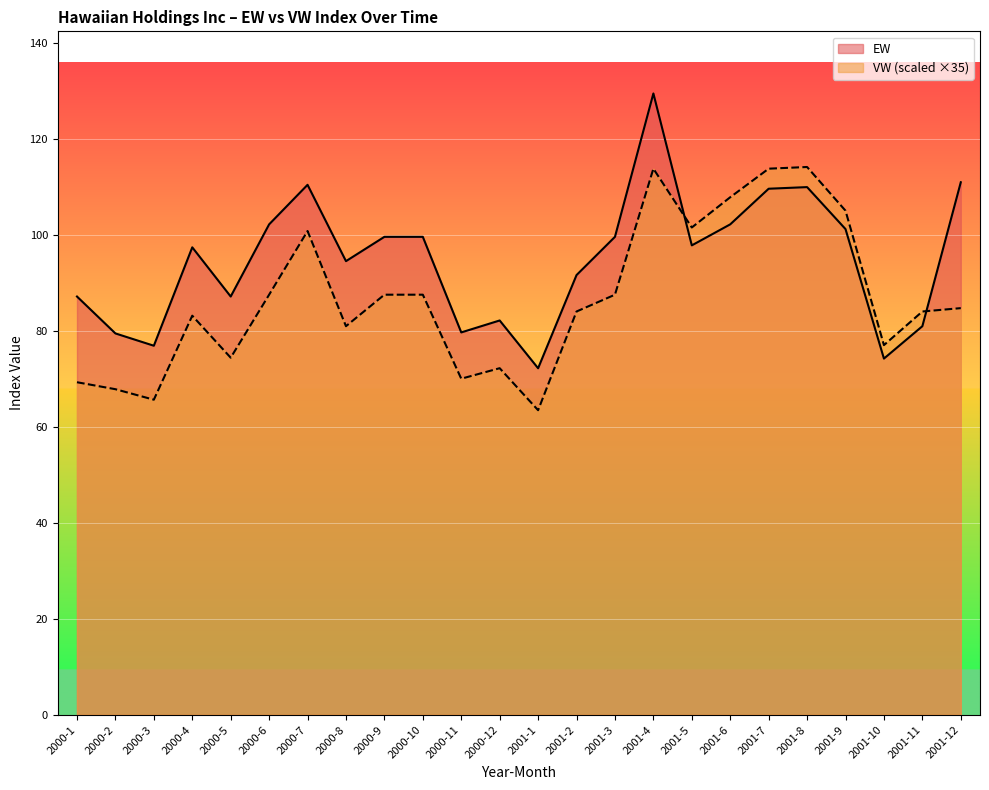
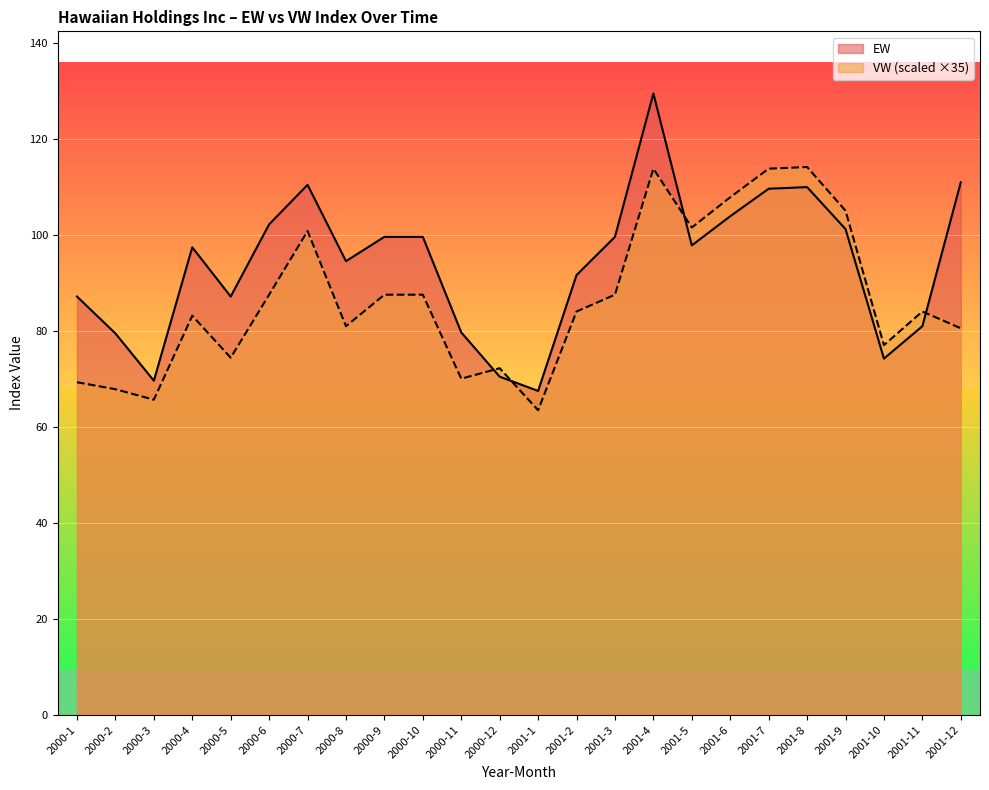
  {
    "EW": {
      "2000-1": 87,
      "2000-2": 79,
-     "2000-3": 77,
+     "2000-3": 70,
      "2000-4": 97,
      "2000-5": 87,
      "2000-6": 102,
      "2000-7": 110,
      "2000-8": 94,
      "2000-9": 100,
      "2000-10": 100,
      "2000-11": 80,
-     "2000-12": 82,
-     "2001-1": 72,
+     "2000-12": 70,
+     "2001-1": 67,
      "2001-2": 92,
      "2001-3": 100,
      "2001-4": 129,
      "2001-5": 98,
-     "2001-6": 102,
+     "2001-6": 104,
      "2001-7": 110,
      "2001-8": 110,
      "2001-9": 101,
      "2001-10": 74,
      "2001-11": 81,
      "2001-12": 111
    },
    "VW (scaled ×35)": {
      "2000-1": 69,
      "2000-2": 68,
      "2000-3": 66,
      "2000-4": 83,
      "2000-5": 74,
      "2000-6": 88,
      "2000-7": 101,
      "2000-8": 81,
      "2000-9": 88,
      "2000-10": 88,
      "2000-11": 70,
      "2000-12": 72,
      "2001-1": 63,
      "2001-2": 84,
      "2001-3": 88,
      "2001-4": 114,
      "2001-5": 102,
      "2001-6": 108,
      "2001-7": 114,
      "2001-8": 114,
      "2001-9": 105,
      "2001-10": 77,
      "2001-11": 84,
-     "2001-12": 85
+     "2001-12": 81
    }
  }
